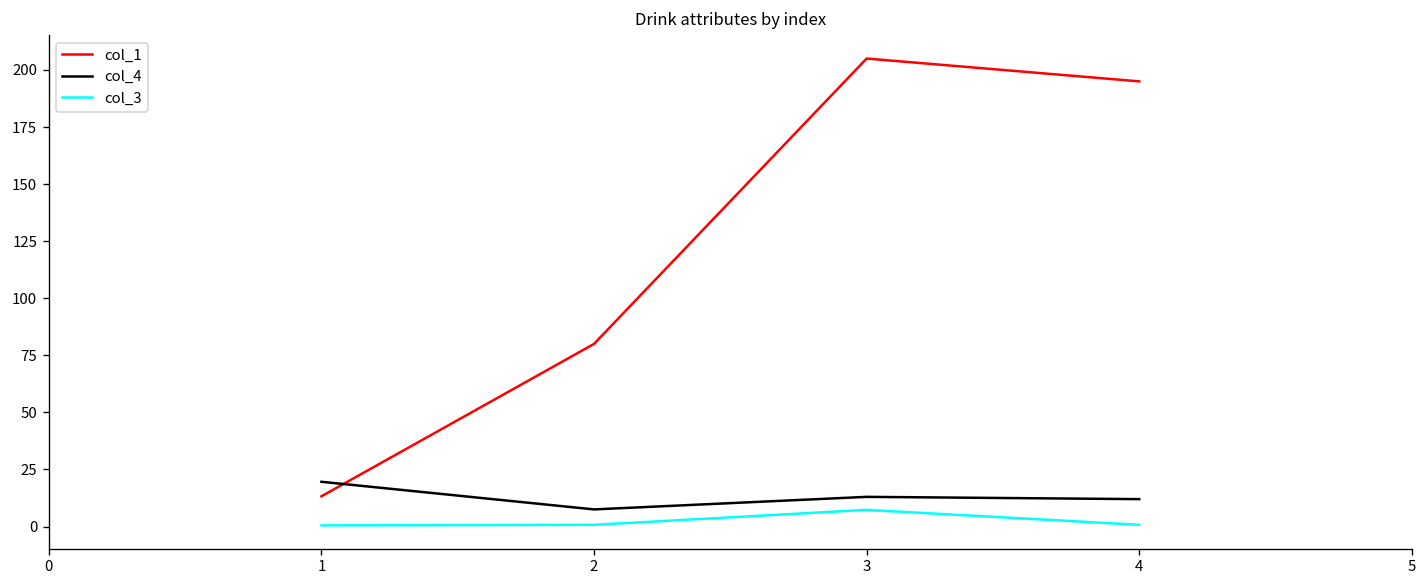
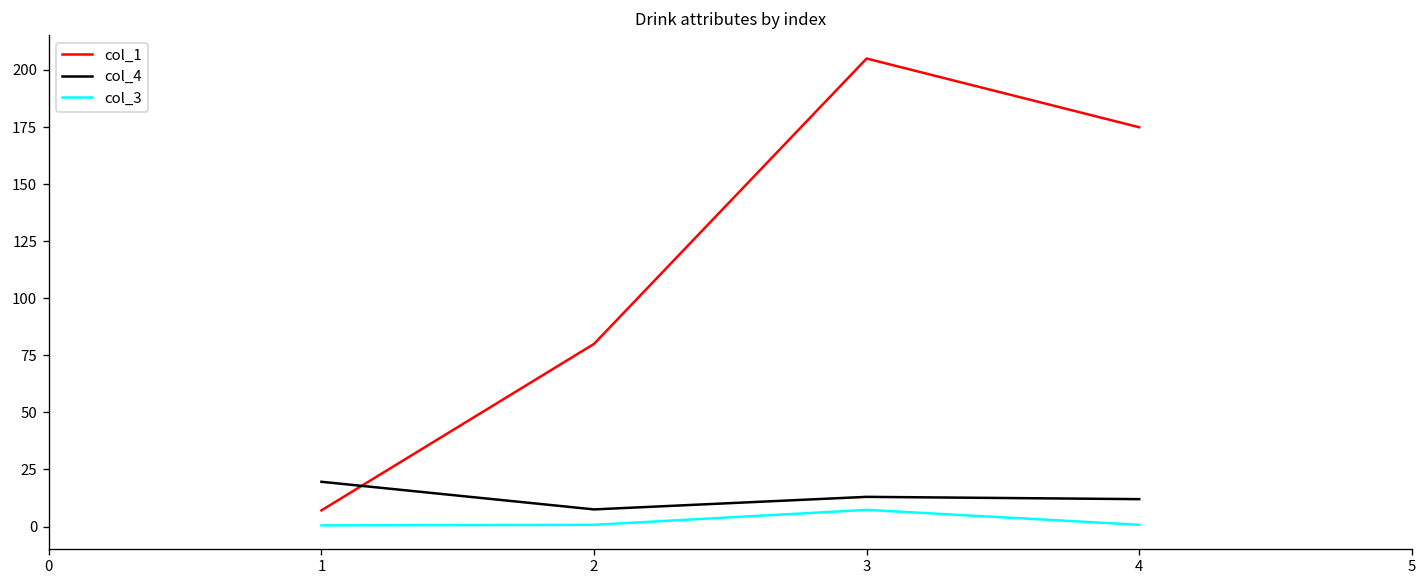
  {
    "col_1": {
-     "1": 13,
+     "1": 7,
      "2": 80,
      "3": 205,
-     "4": 195
+     "4": 175
    },
    "col_4": {
      "1": 20,
      "2": 8,
      "3": 13,
      "4": 12
    },
    "col_3": {
      "1": 1,
      "2": 1,
      "3": 7,
      "4": 1
    }
  }
